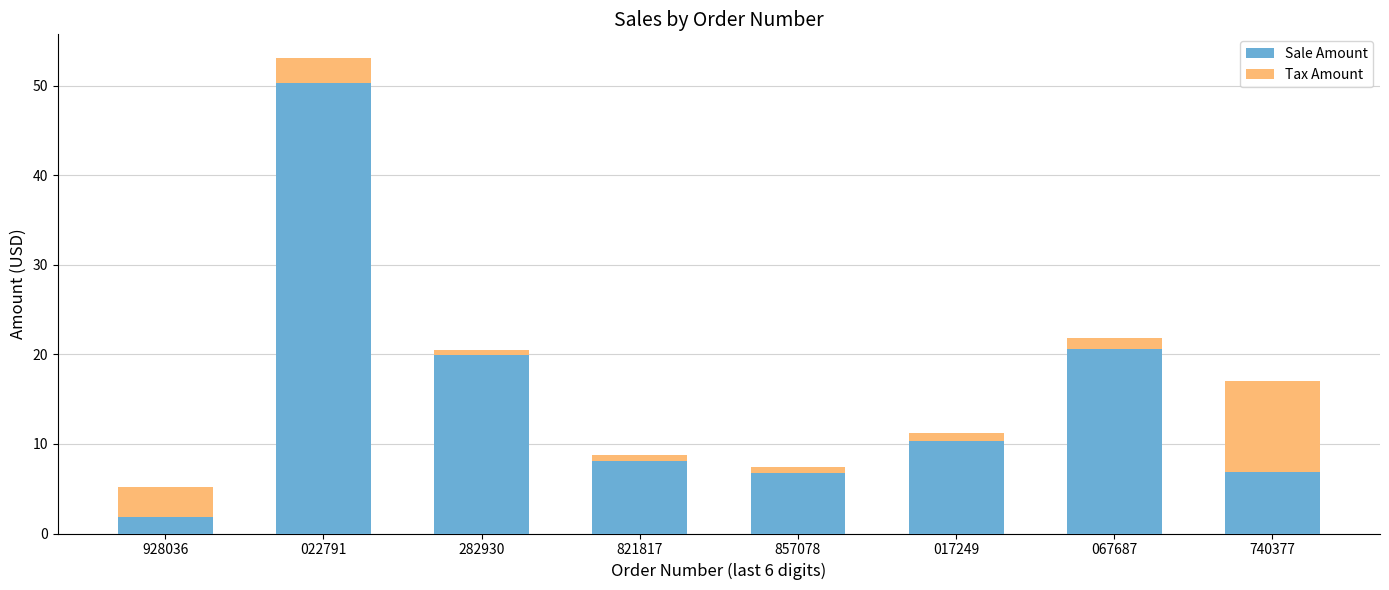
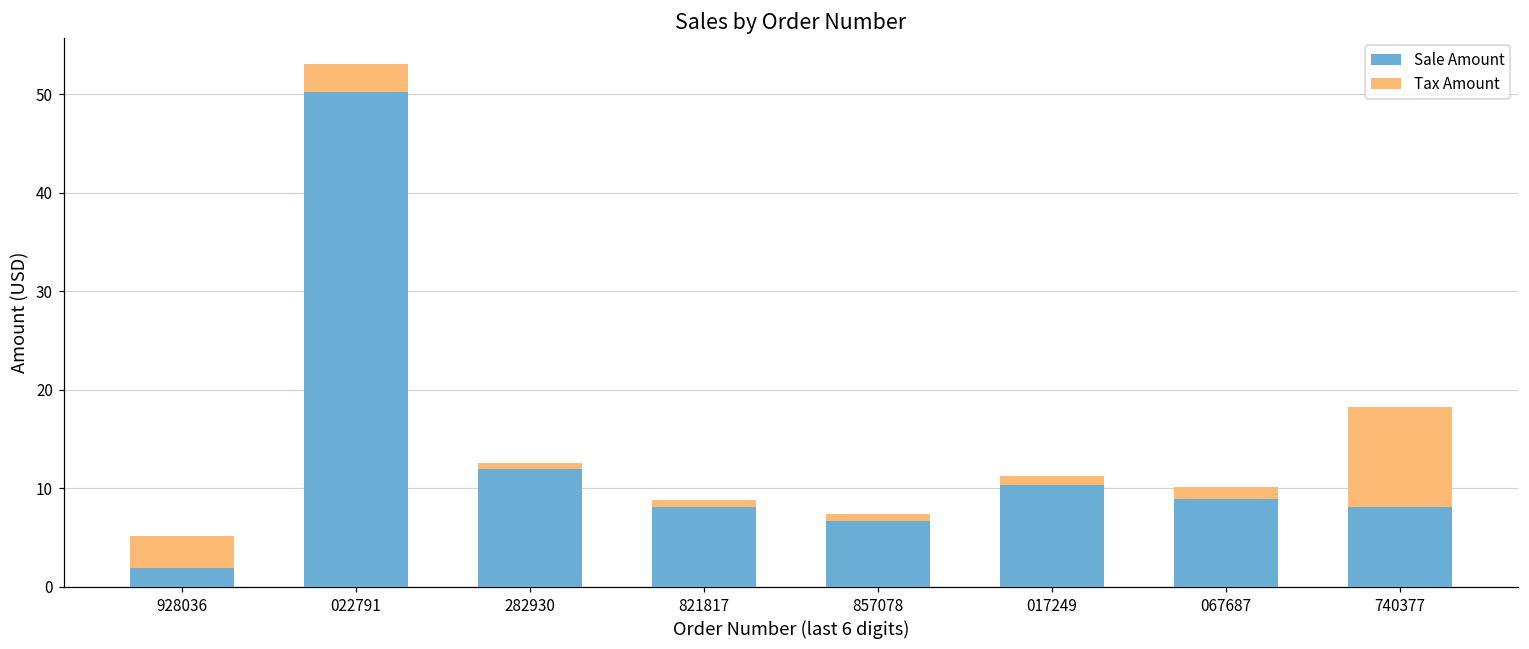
  {
    "Sale Amount": {
      "928036": 2,
      "022791": 50,
-     "282930": 20,
+     "282930": 12,
      "821817": 8,
      "857078": 7,
      "017249": 10,
-     "067687": 21,
-     "740377": 7
+     "067687": 9,
+     "740377": 8
    },
    "Tax Amount": {
      "928036": 3,
      "022791": 3,
      "282930": 1,
      "821817": 1,
      "857078": 1,
      "017249": 1,
      "067687": 1,
      "740377": 10
    }
  }
